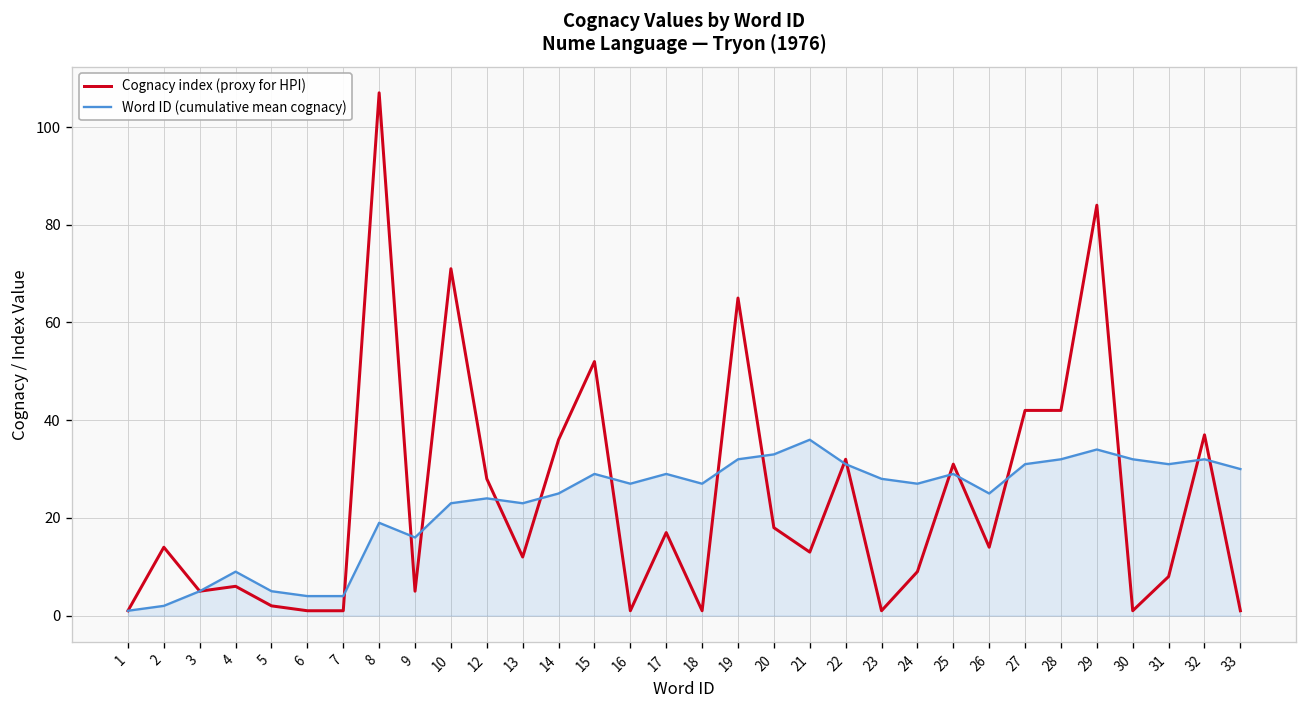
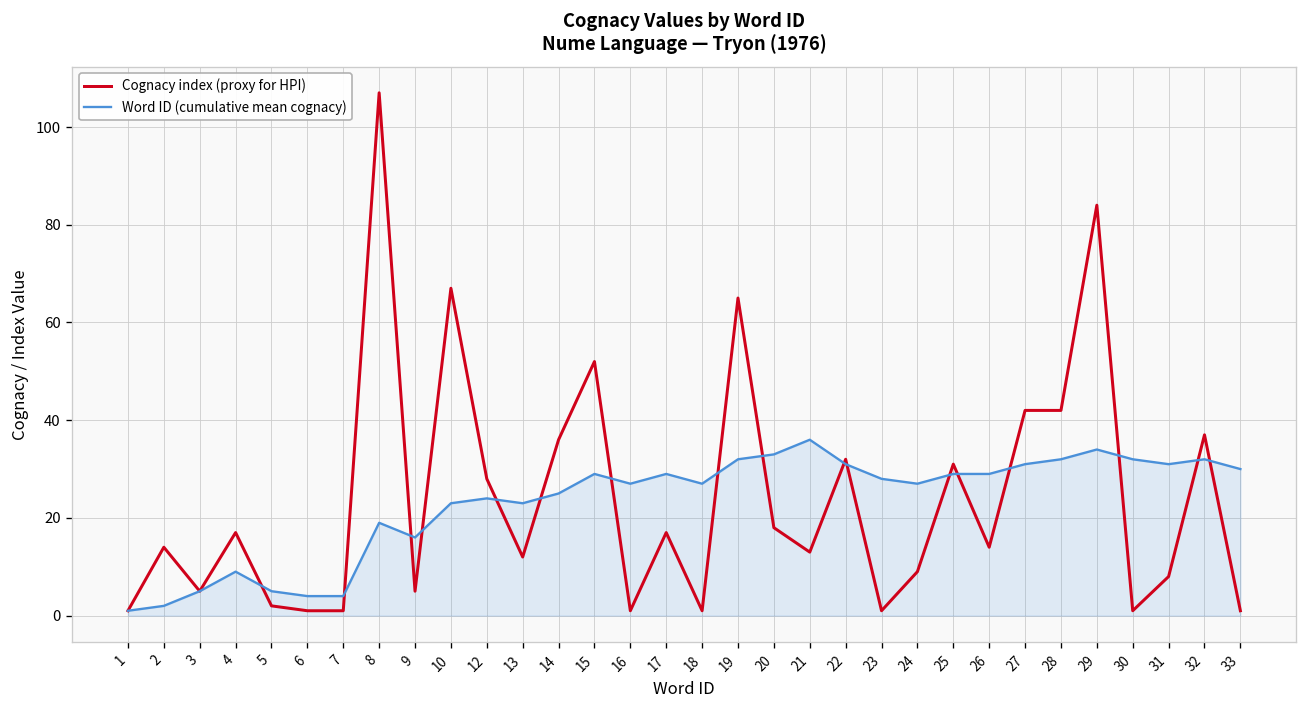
  {
    "Cognacy index (proxy for HPI)": {
      "2": 14,
-     "4": 6,
+     "4": 17,
      "5": 2,
      "6": 1,
      "7": 1,
      "8": 107,
      "9": 5,
-     "10": 71,
+     "10": 67,
      "12": 28,
      "13": 12,
      "14": 36,
      "15": 52,
      "16": 1,
      "17": 17,
      "18": 1,
      "19": 65,
      "20": 18,
      "21": 13,
      "22": 32,
      "23": 1,
      "24": 9,
      "25": 31,
      "26": 14,
      "27": 42,
      "28": 42,
      "29": 84,
      "30": 1,
      "31": 8,
      "32": 37,
      "33": 1
    },
    "Word ID (cumulative mean cognacy)": {
      "2": 2,
      "4": 9,
      "5": 5,
      "6": 4,
      "7": 4,
      "8": 19,
      "9": 16,
      "10": 23,
      "12": 24,
      "13": 23,
      "14": 25,
      "15": 29,
      "16": 27,
      "17": 29,
      "18": 27,
      "19": 32,
      "20": 33,
      "21": 36,
      "22": 31,
      "23": 28,
      "24": 27,
      "25": 29,
-     "26": 25,
+     "26": 29,
      "27": 31,
      "28": 32,
      "29": 34,
      "30": 32,
      "31": 31,
      "32": 32,
      "33": 30
    }
  }
